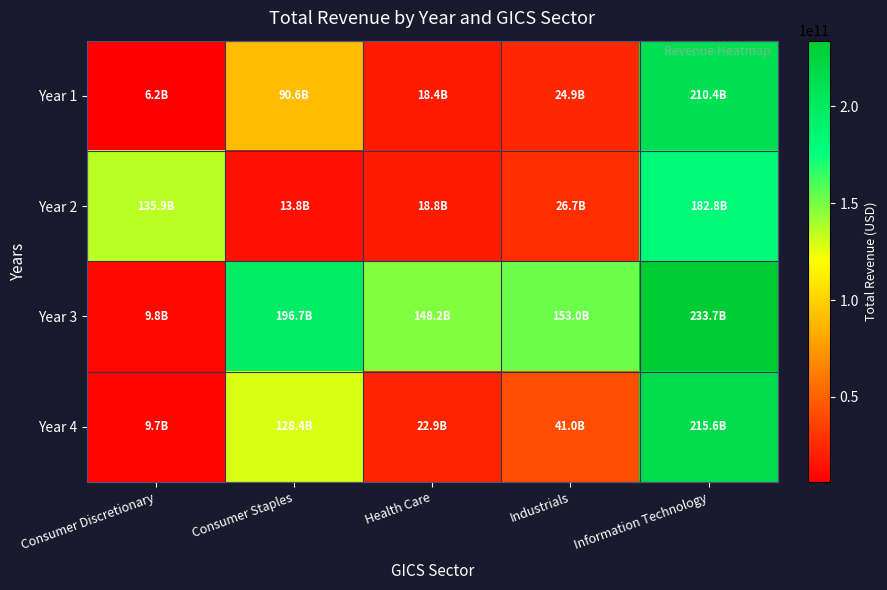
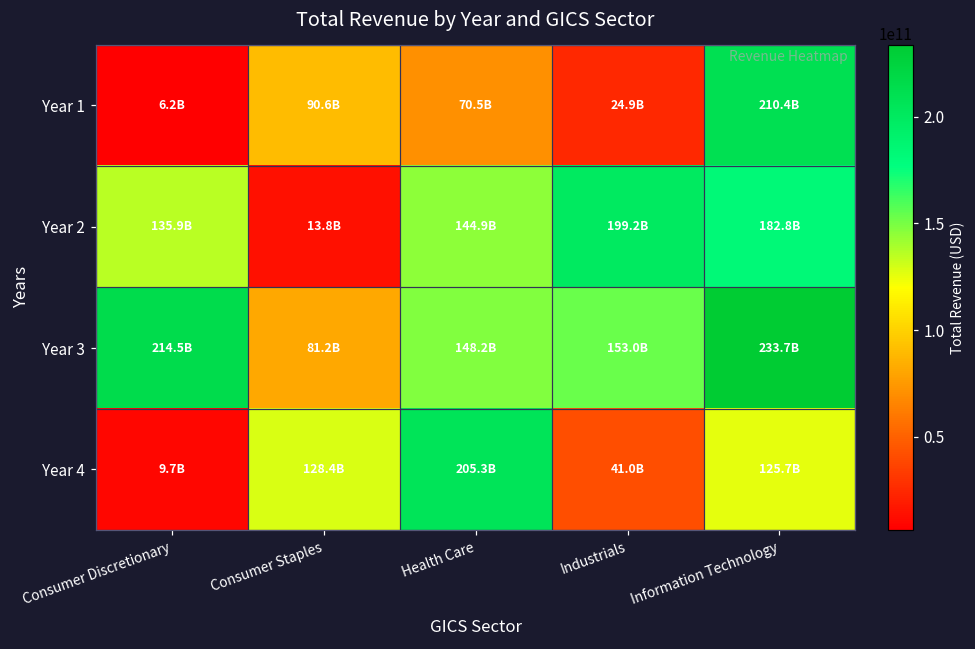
  {
    "Year 1": {
      "Consumer Discretionary": "6.2B",
      "Consumer Staples": "90.6B",
-     "Health Care": "18.4B",
+     "Health Care": "70.5B",
      "Industrials": "24.9B"
    },
    "Year 2": {
      "Consumer Discretionary": "135.9B",
      "Consumer Staples": "13.8B",
-     "Health Care": "18.8B",
-     "Industrials": "26.7B",
+     "Health Care": "144.9B",
+     "Industrials": "199.2B",
      "Information Technology": "182.8B"
    },
    "Year 3": {
-     "Consumer Discretionary": "9.8B",
-     "Consumer Staples": "196.7B",
+     "Consumer Discretionary": "214.5B",
+     "Consumer Staples": "81.2B",
      "Health Care": "148.2B",
      "Industrials": "153.0B",
      "Information Technology": "233.7B"
    },
    "Year 4": {
      "Consumer Discretionary": "9.7B",
      "Consumer Staples": "128.4B",
-     "Health Care": "22.9B",
+     "Health Care": "205.3B",
      "Industrials": "41.0B",
-     "Information Technology": "215.6B"
+     "Information Technology": "125.7B"
    }
  }
